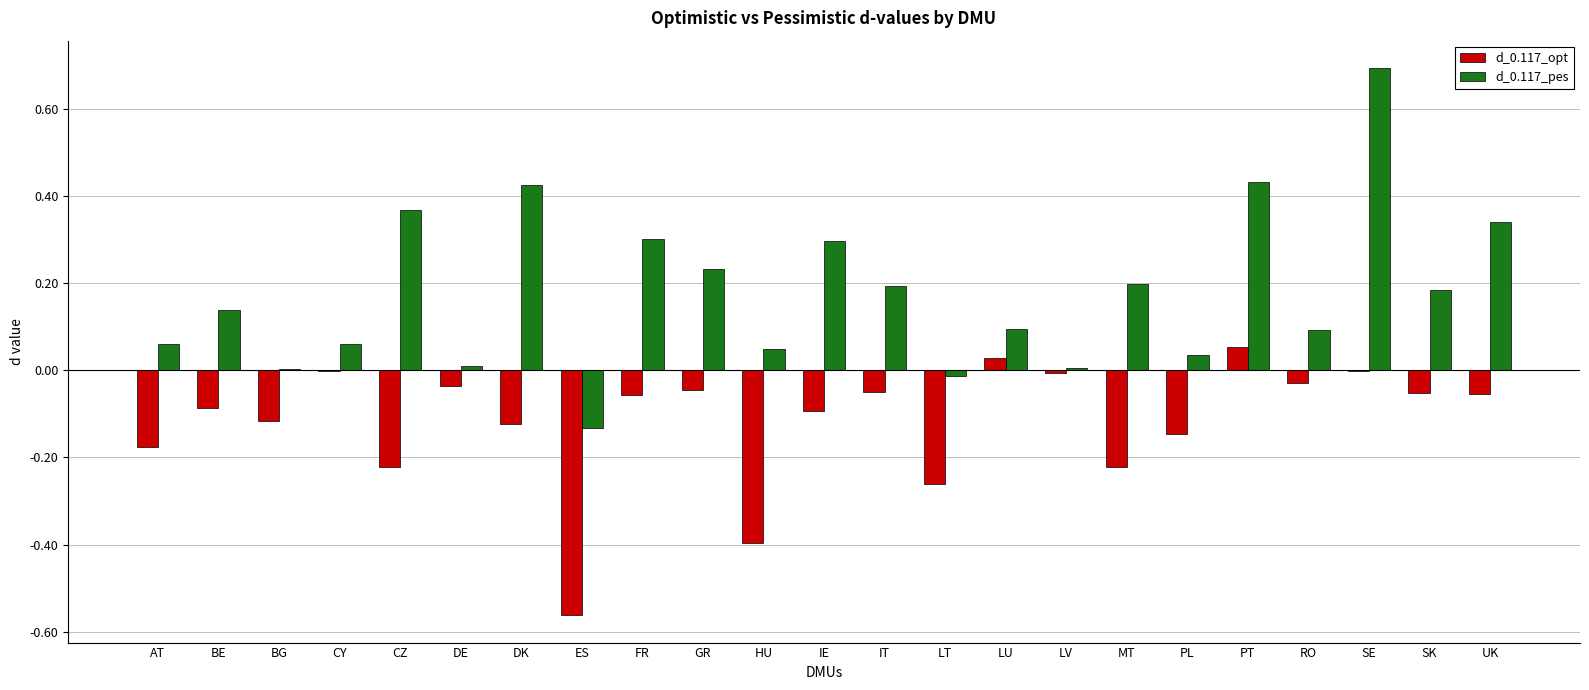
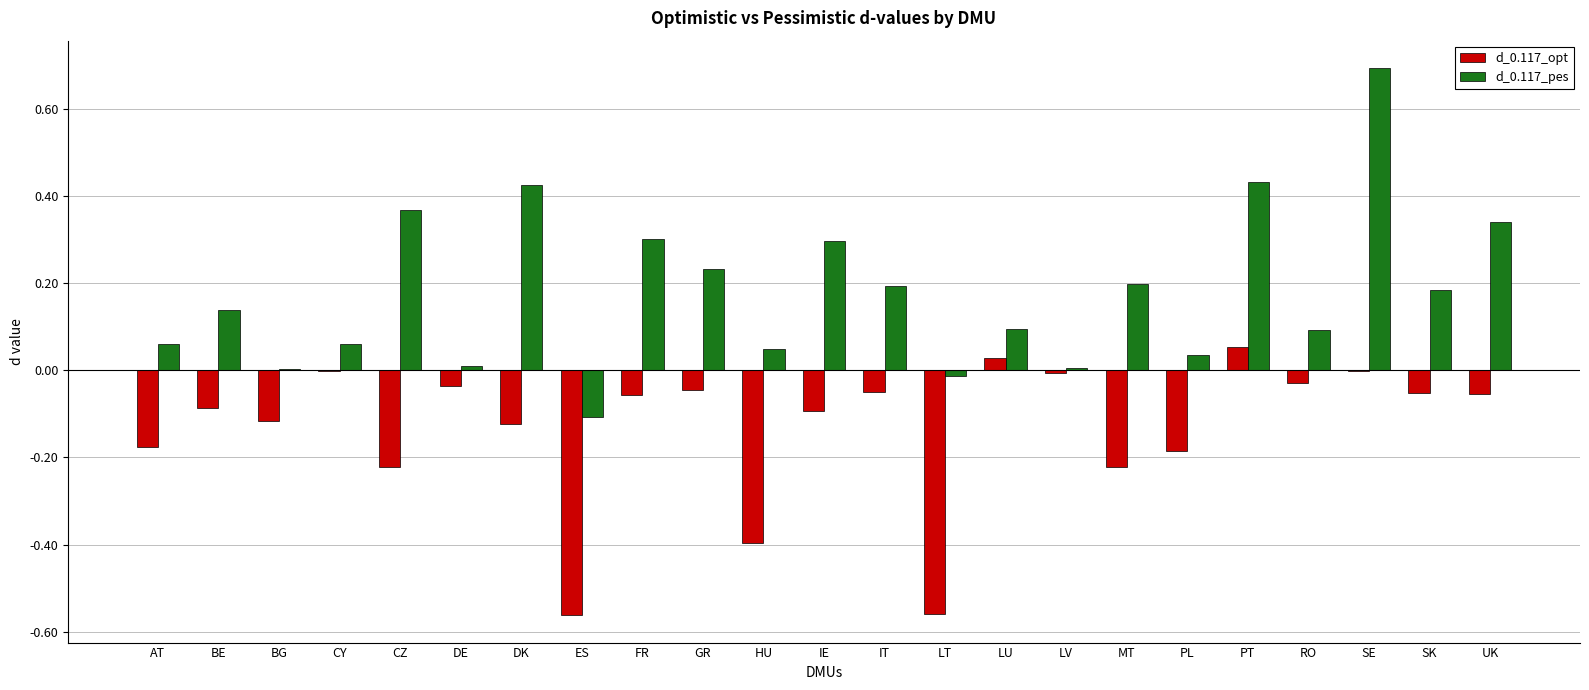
  {
    "d_0.117_opt": {
      "AT": -0.18,
      "BE": -0.09,
      "BG": -0.12,
      "CZ": -0.22,
      "DE": -0.04,
      "DK": -0.12,
      "ES": -0.56,
      "FR": -0.06,
      "GR": -0.05,
      "HU": -0.40,
      "IE": -0.09,
      "IT": -0.05,
-     "LT": -0.26,
+     "LT": -0.56,
      "LU": 0.03,
      "MT": -0.22,
-     "PL": -0.15,
+     "PL": -0.18,
      "PT": 0.05,
      "RO": -0.03,
      "SK": -0.05,
      "UK": -0.05
    },
    "d_0.117_pes": {
      "AT": 0.06,
      "BE": 0.14,
      "CY": 0.06,
      "CZ": 0.37,
      "DE": 0.01,
      "DK": 0.43,
-     "ES": -0.13,
+     "ES": -0.11,
      "FR": 0.30,
      "GR": 0.23,
      "HU": 0.05,
      "IE": 0.30,
      "IT": 0.19,
      "LT": -0.01,
      "LU": 0.10,
      "MT": 0.20,
      "PL": 0.03,
      "PT": 0.43,
      "RO": 0.09,
      "SE": 0.69,
      "SK": 0.19,
      "UK": 0.34
    }
  }
